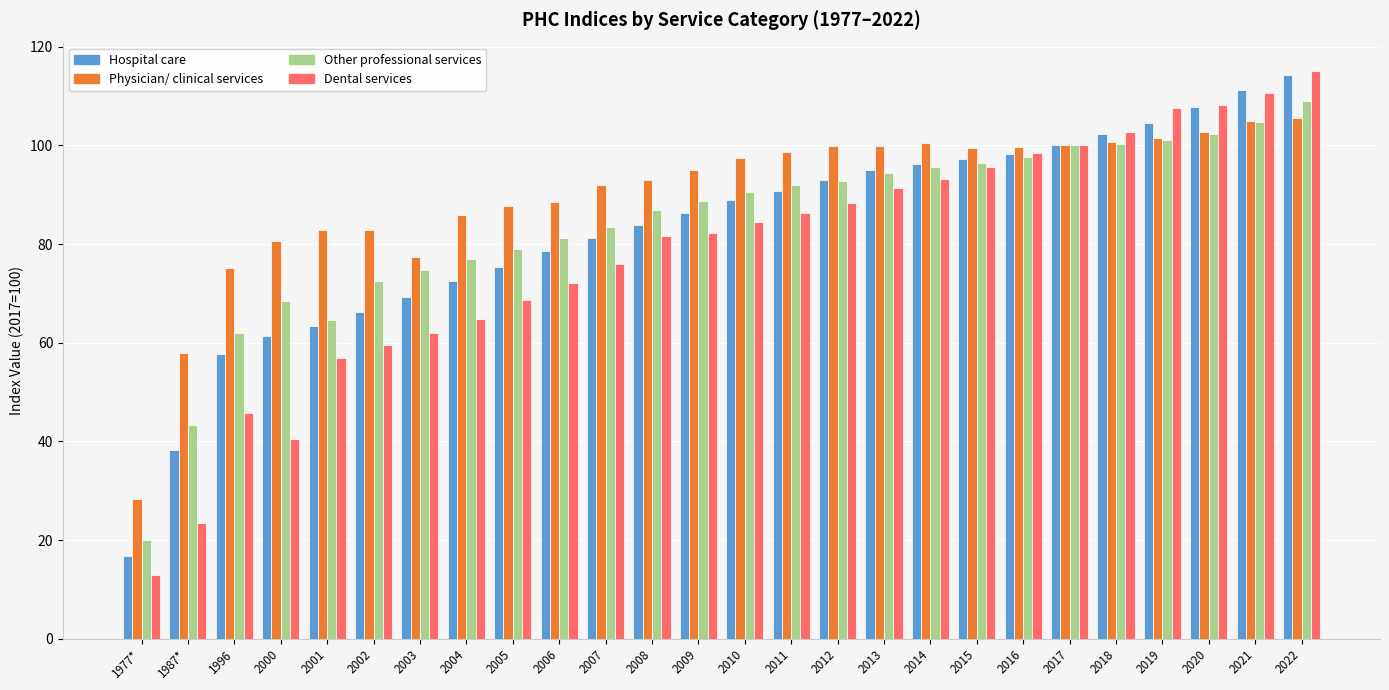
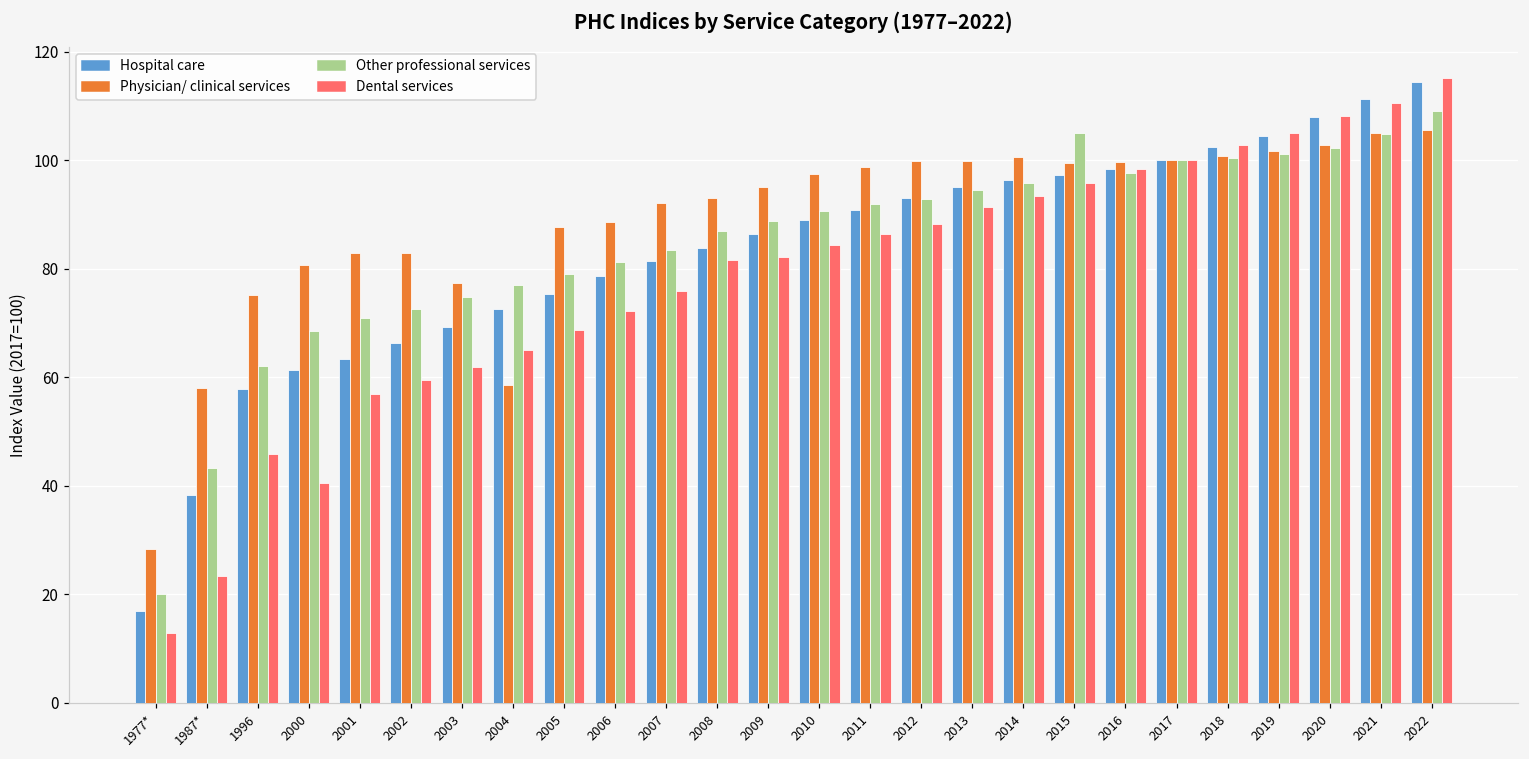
  {
    "Hospital care": {
      "1977*": 17,
      "1987*": 38,
      "1996": 58,
      "2000": 61,
      "2001": 63,
      "2002": 66,
      "2003": 69,
      "2004": 73,
      "2005": 75,
      "2006": 79,
      "2007": 81,
      "2008": 84,
      "2009": 86,
      "2010": 89,
      "2011": 91,
      "2012": 93,
      "2013": 95,
      "2014": 96,
      "2015": 97,
      "2016": 98,
      "2017": 100,
      "2018": 102,
      "2019": 105,
      "2020": 108,
      "2021": 111,
      "2022": 114
    },
    "Physician/ clinical services": {
      "1977*": 28,
      "1987*": 58,
      "1996": 75,
      "2000": 81,
      "2001": 83,
      "2002": 83,
      "2003": 77,
-     "2004": 86,
+     "2004": 59,
      "2005": 88,
      "2006": 89,
      "2007": 92,
      "2008": 93,
      "2009": 95,
      "2010": 97,
      "2011": 99,
      "2012": 100,
      "2013": 100,
      "2014": 101,
      "2015": 99,
      "2016": 100,
      "2017": 100,
      "2018": 101,
      "2019": 102,
      "2020": 103,
      "2021": 105,
      "2022": 106
    },
    "Other professional services": {
      "1977*": 20,
      "1987*": 43,
      "1996": 62,
      "2000": 68,
-     "2001": 65,
+     "2001": 71,
      "2002": 73,
      "2003": 75,
      "2004": 77,
      "2005": 79,
      "2006": 81,
      "2007": 84,
      "2008": 87,
      "2009": 89,
      "2010": 91,
      "2011": 92,
      "2012": 93,
      "2013": 94,
      "2014": 96,
-     "2015": 97,
+     "2015": 105,
      "2016": 98,
      "2017": 100,
      "2018": 100,
      "2019": 101,
      "2020": 102,
      "2021": 105,
      "2022": 109
    },
    "Dental services": {
      "1977*": 13,
      "1987*": 23,
      "1996": 46,
      "2000": 41,
      "2001": 57,
      "2002": 60,
      "2003": 62,
      "2004": 65,
      "2005": 69,
      "2006": 72,
      "2007": 76,
      "2008": 82,
      "2009": 82,
      "2010": 84,
      "2011": 86,
      "2012": 88,
      "2013": 91,
      "2014": 93,
      "2015": 96,
      "2016": 98,
      "2017": 100,
      "2018": 103,
-     "2019": 108,
+     "2019": 105,
      "2020": 108,
      "2021": 111,
      "2022": 115
    }
  }
